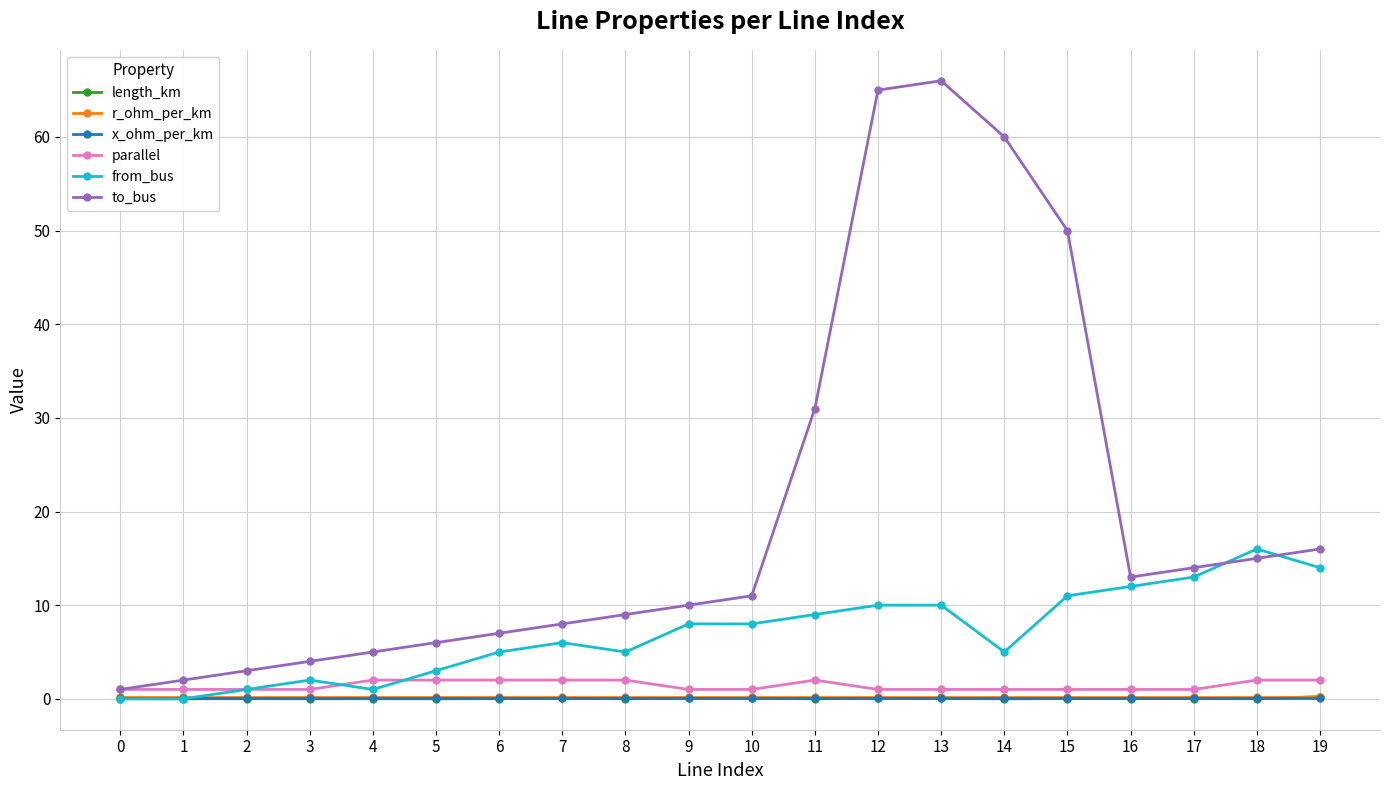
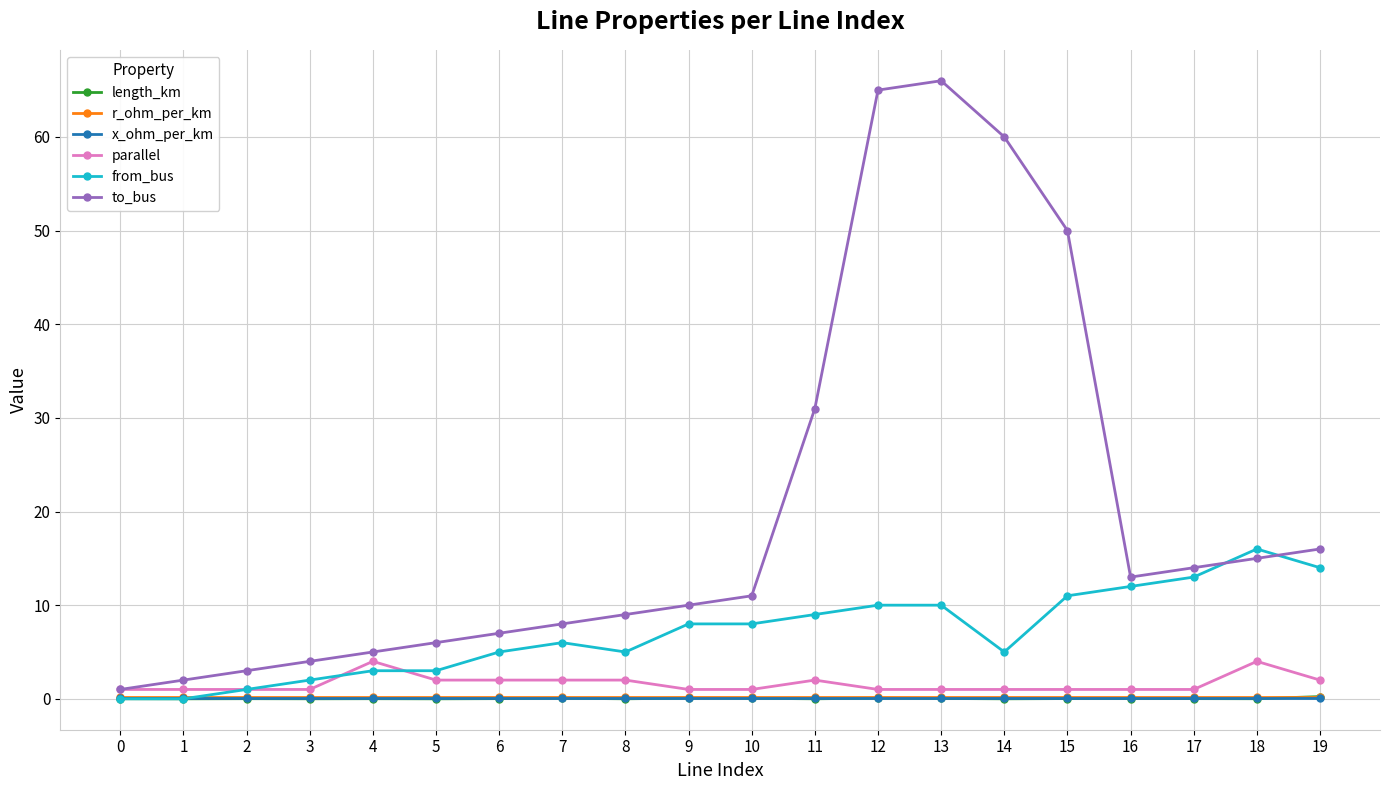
  {
    "parallel": {
      "1": 1,
      "3": 1,
-     "4": 2,
+     "4": 4,
      "5": 2,
      "6": 2,
      "7": 2,
      "8": 2,
      "9": 1,
      "10": 1,
      "11": 2,
      "12": 1,
      "13": 1,
      "14": 1,
      "15": 1,
      "16": 1,
      "17": 1,
-     "18": 2,
+     "18": 4,
      "19": 2
    },
    "from_bus": {
      "3": 2,
-     "4": 1,
+     "4": 3,
      "5": 3,
      "6": 5,
      "7": 6,
      "8": 5,
      "9": 8,
      "10": 8,
      "11": 9,
      "12": 10,
      "13": 10,
      "14": 5,
      "15": 11,
      "16": 12,
      "17": 13,
      "18": 16,
      "19": 14
    },
    "to_bus": {
      "1": 2,
      "2": 3,
      "3": 4,
      "4": 5,
      "5": 6,
      "6": 7,
      "7": 8,
      "8": 9,
      "9": 10,
      "10": 11,
      "11": 31,
      "12": 65,
      "13": 66,
      "14": 60,
      "15": 50,
      "16": 13,
      "17": 14,
      "18": 15,
      "19": 16
    }
  }
